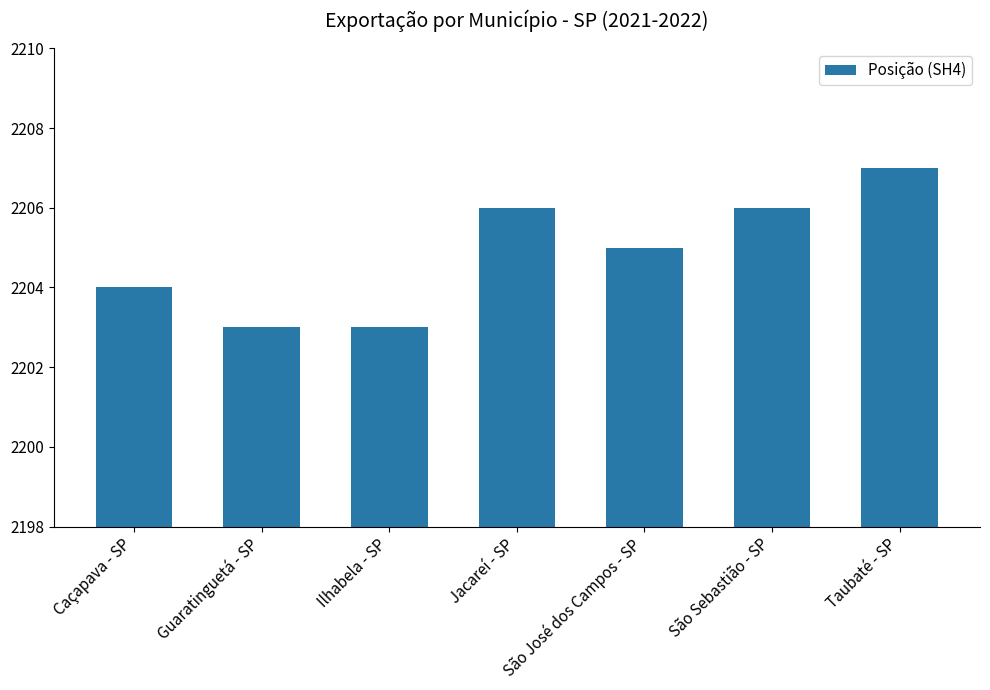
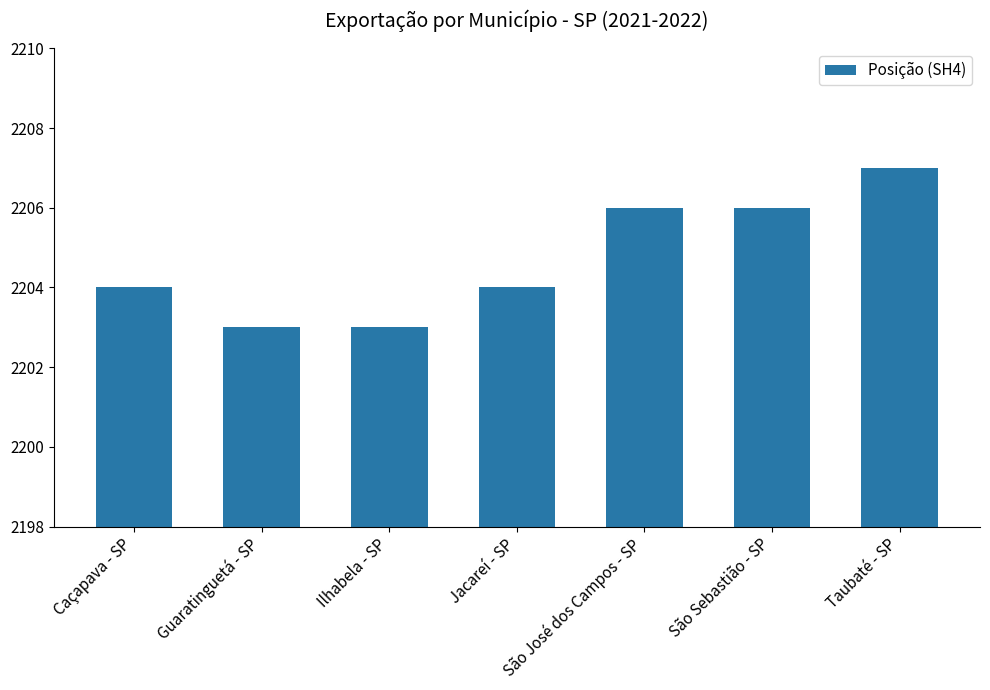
  {
    "Caçapava - SP": 2204,
    "Guaratinguetá - SP": 2203,
    "Ilhabela - SP": 2203,
-   "Jacareí - SP": 2206,
-   "São José dos Campos - SP": 2205,
+   "Jacareí - SP": 2204,
+   "São José dos Campos - SP": 2206,
    "São Sebastião - SP": 2206,
    "Taubaté - SP": 2207
  }
